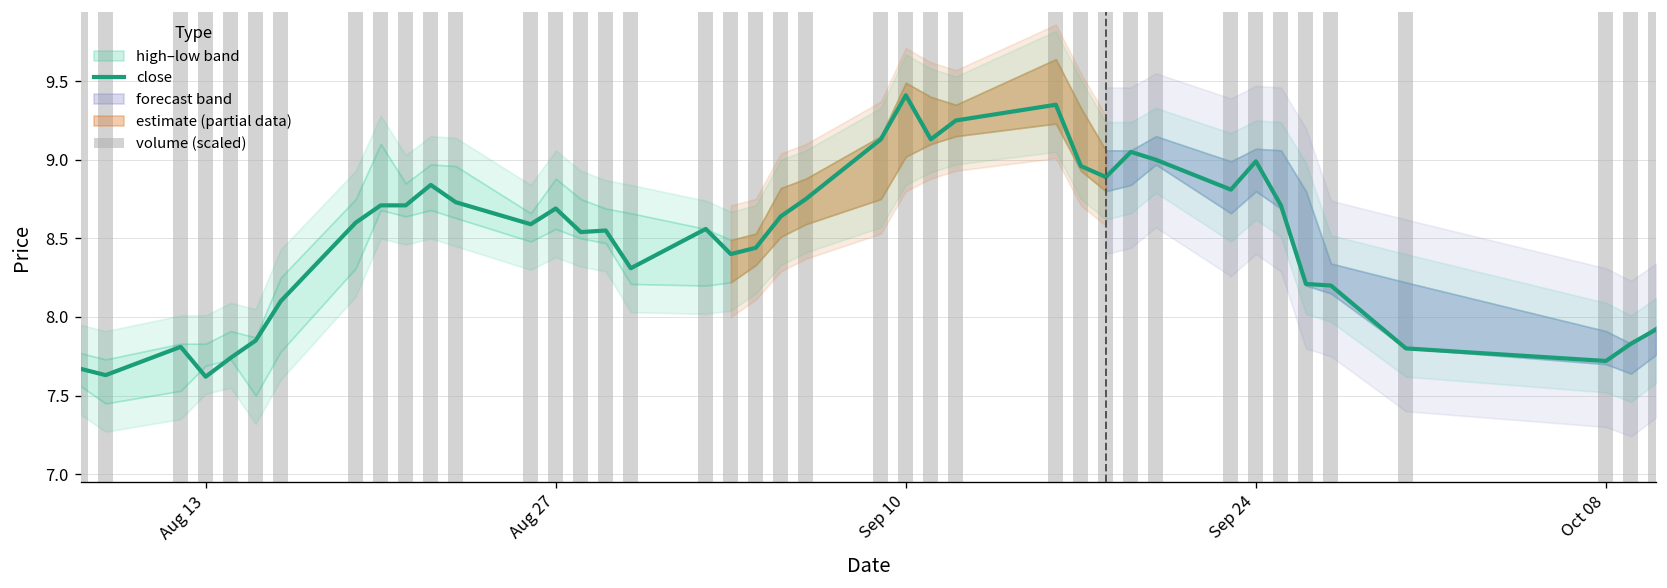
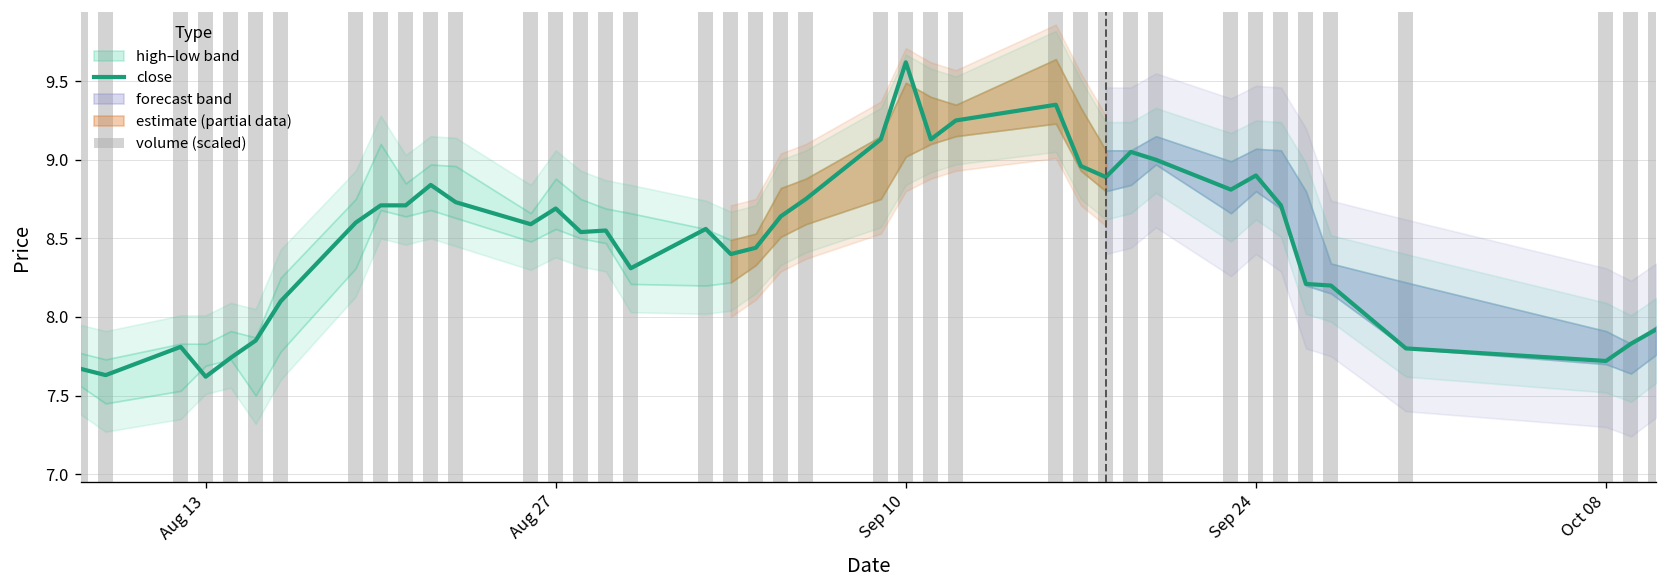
  {
    "close": {
      "Aug 13": 7.62,
      "Aug 27": 8.69,
-     "Sep 10": 9.41,
-     "Sep 24": 8.99,
+     "Sep 10": 9.62,
+     "Sep 24": 8.90,
      "Oct 08": 7.72
    }
  }
